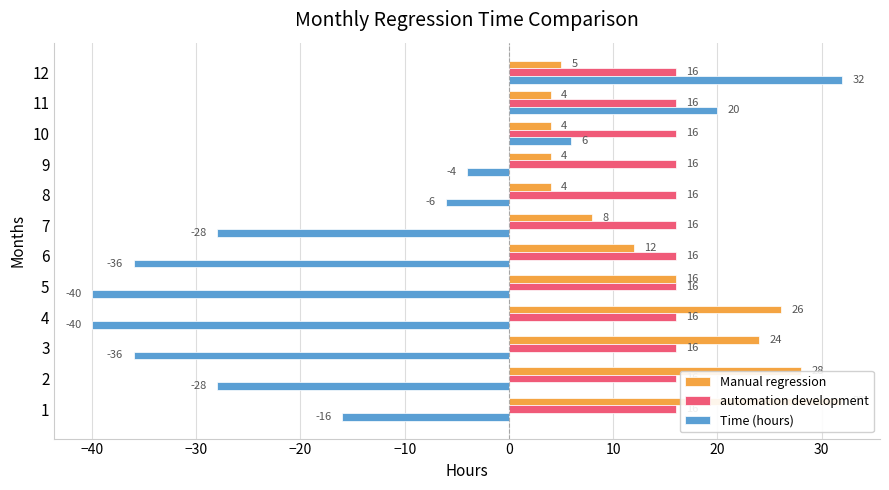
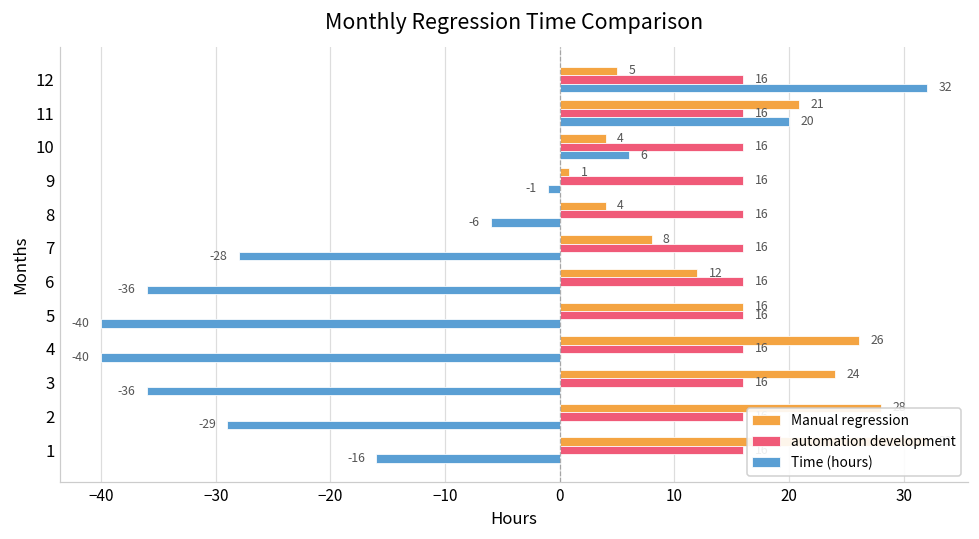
  {
    "Manual regression": {
      "12": 5,
-     "11": 4,
+     "11": 21,
      "10": 4,
-     "9": 4,
+     "9": 1,
      "8": 4,
      "7": 8,
      "6": 12,
      "4": 26,
      "3": 24
    },
    "automation development": {
      "12": 16,
      "11": 16,
      "10": 16,
      "9": 16,
      "8": 16,
      "7": 16,
      "6": 16,
      "4": 16,
      "3": 16
    },
    "Time (hours)": {
      "12": 32,
      "11": 20,
      "10": 6,
-     "9": -4,
+     "9": -1,
      "8": -6,
      "7": -28,
      "6": -36,
      "5": -40,
      "4": -40,
      "3": -36,
-     "2": -28,
+     "2": -29,
      "1": -16
    }
  }
